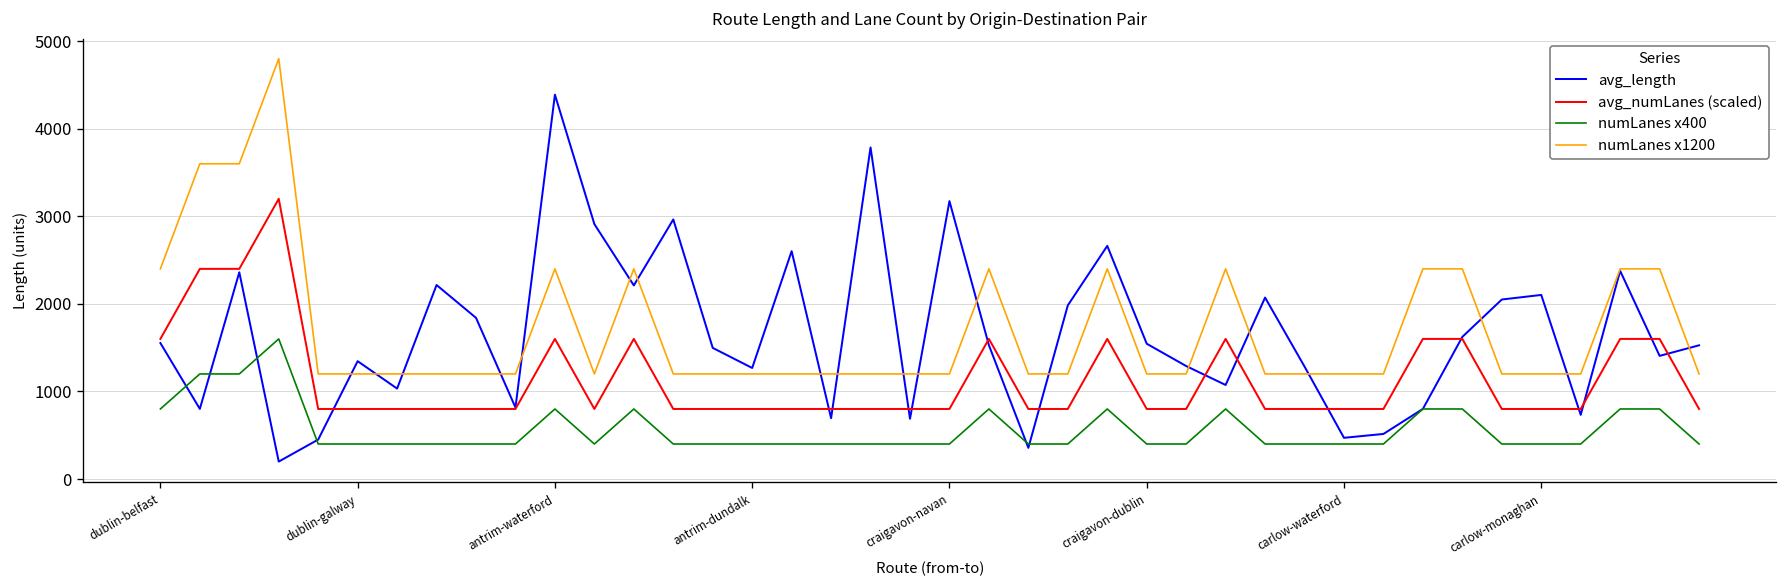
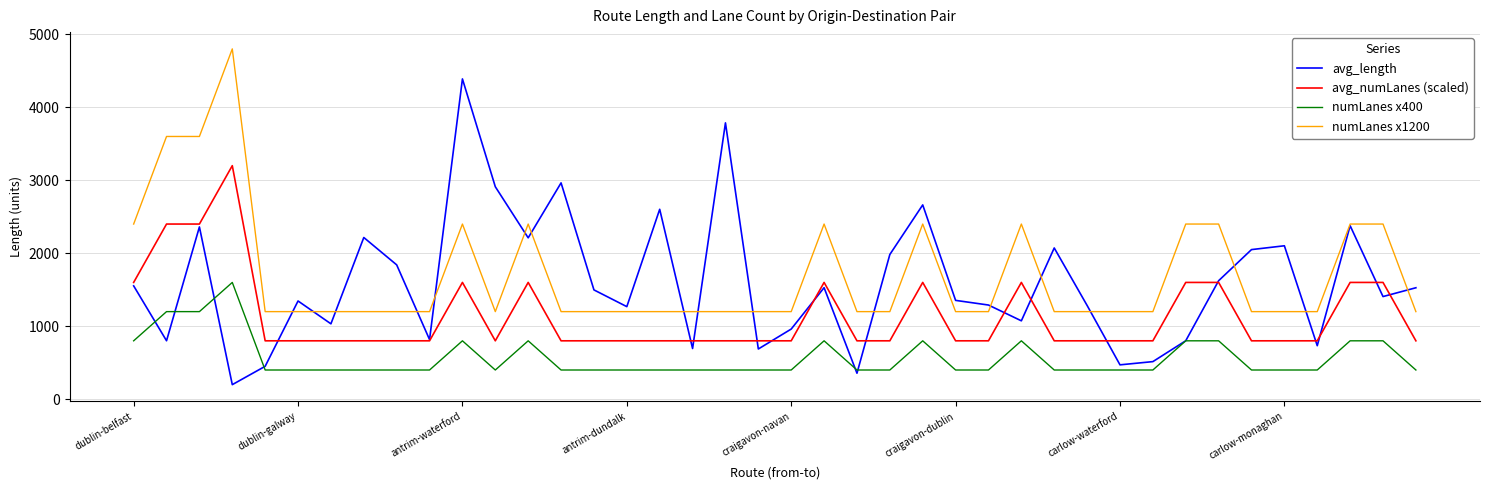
  {
    "avg_length": {
      "dublin-belfast": 1600,
      "dublin-galway": 1300,
      "antrim-waterford": 4400,
      "antrim-dundalk": 1300,
-     "craigavon-navan": 3200,
-     "craigavon-dublin": 1500,
+     "craigavon-navan": 1000,
+     "craigavon-dublin": 1400,
      "carlow-waterford": 500,
      "carlow-monaghan": 2100
    },
    "avg_numLanes (scaled)": {
      "dublin-belfast": 1600,
      "dublin-galway": 800,
      "antrim-waterford": 1600,
      "antrim-dundalk": 800,
      "craigavon-navan": 800,
      "craigavon-dublin": 800,
      "carlow-waterford": 800,
      "carlow-monaghan": 800
    },
    "numLanes x400": {
      "dublin-belfast": 800,
      "dublin-galway": 400,
      "antrim-waterford": 800,
      "antrim-dundalk": 400,
      "craigavon-navan": 400,
      "craigavon-dublin": 400,
      "carlow-waterford": 400,
      "carlow-monaghan": 400
    },
    "numLanes x1200": {
      "dublin-belfast": 2400,
      "dublin-galway": 1200,
      "antrim-waterford": 2400,
      "antrim-dundalk": 1200,
      "craigavon-navan": 1200,
      "craigavon-dublin": 1200,
      "carlow-waterford": 1200,
      "carlow-monaghan": 1200
    }
  }
